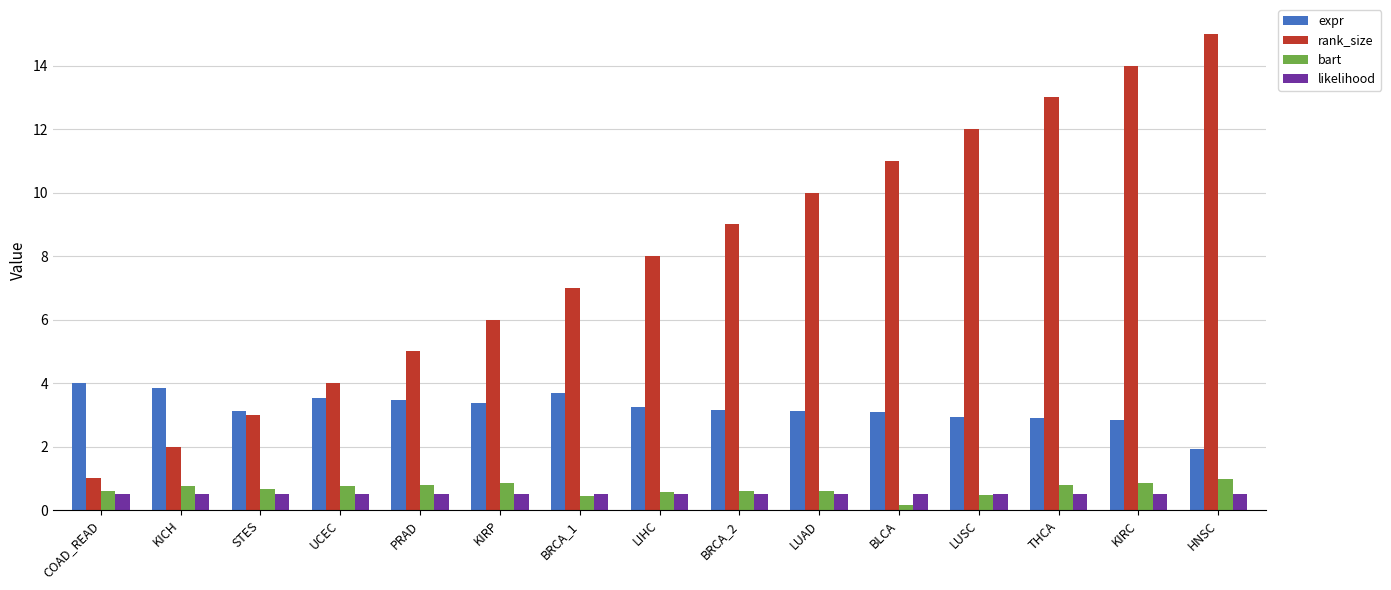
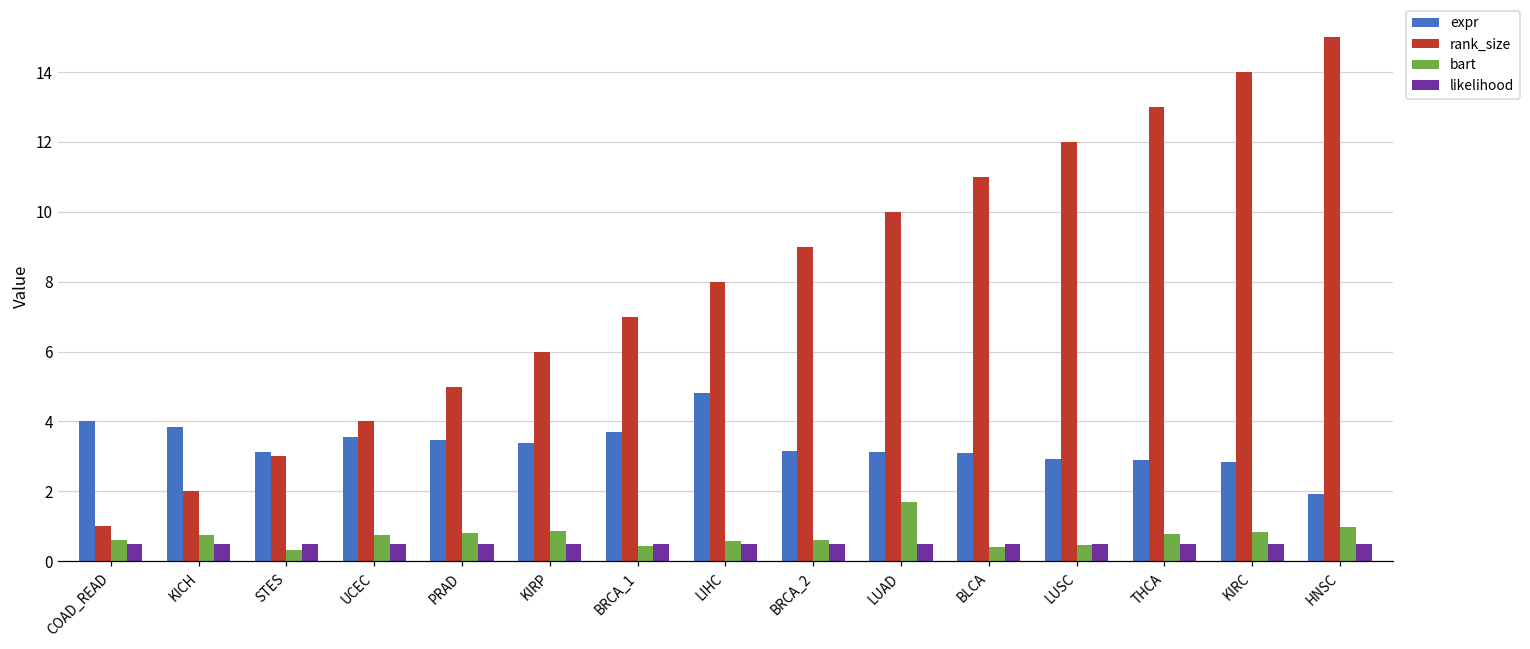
  {
    "expr": {
      "COAD_READ": 4.0,
      "KICH": 3.8,
      "STES": 3.1,
      "UCEC": 3.5,
      "PRAD": 3.5,
      "KIRP": 3.4,
      "BRCA_1": 3.7,
-     "LIHC": 3.3,
+     "LIHC": 4.8,
      "BRCA_2": 3.2,
      "LUAD": 3.1,
      "BLCA": 3.1,
      "LUSC": 2.9,
      "THCA": 2.9,
      "KIRC": 2.8,
      "HNSC": 1.9
    },
    "rank_size": {
      "COAD_READ": 1.0,
      "KICH": 2.0,
      "STES": 3.0,
      "UCEC": 4.0,
      "PRAD": 5.0,
      "KIRP": 6.0,
      "BRCA_1": 7.0,
      "LIHC": 8.0,
      "BRCA_2": 9.0,
      "LUAD": 10.0,
      "BLCA": 11.0,
      "LUSC": 12.0,
      "THCA": 13.0,
      "KIRC": 14.0,
      "HNSC": 15.0
    },
    "bart": {
      "COAD_READ": 0.6,
      "KICH": 0.8,
-     "STES": 0.7,
+     "STES": 0.3,
      "UCEC": 0.7,
      "PRAD": 0.8,
      "KIRP": 0.9,
      "BRCA_1": 0.4,
      "LIHC": 0.6,
      "BRCA_2": 0.6,
-     "LUAD": 0.6,
-     "BLCA": 0.2,
+     "LUAD": 1.7,
+     "BLCA": 0.4,
      "LUSC": 0.5,
      "THCA": 0.8,
      "KIRC": 0.8,
      "HNSC": 1.0
    },
    "likelihood": {
      "COAD_READ": 0.5,
      "KICH": 0.5,
      "STES": 0.5,
      "UCEC": 0.5,
      "PRAD": 0.5,
      "KIRP": 0.5,
      "BRCA_1": 0.5,
      "LIHC": 0.5,
      "BRCA_2": 0.5,
      "LUAD": 0.5,
      "BLCA": 0.5,
      "LUSC": 0.5,
      "THCA": 0.5,
      "KIRC": 0.5,
      "HNSC": 0.5
    }
  }
